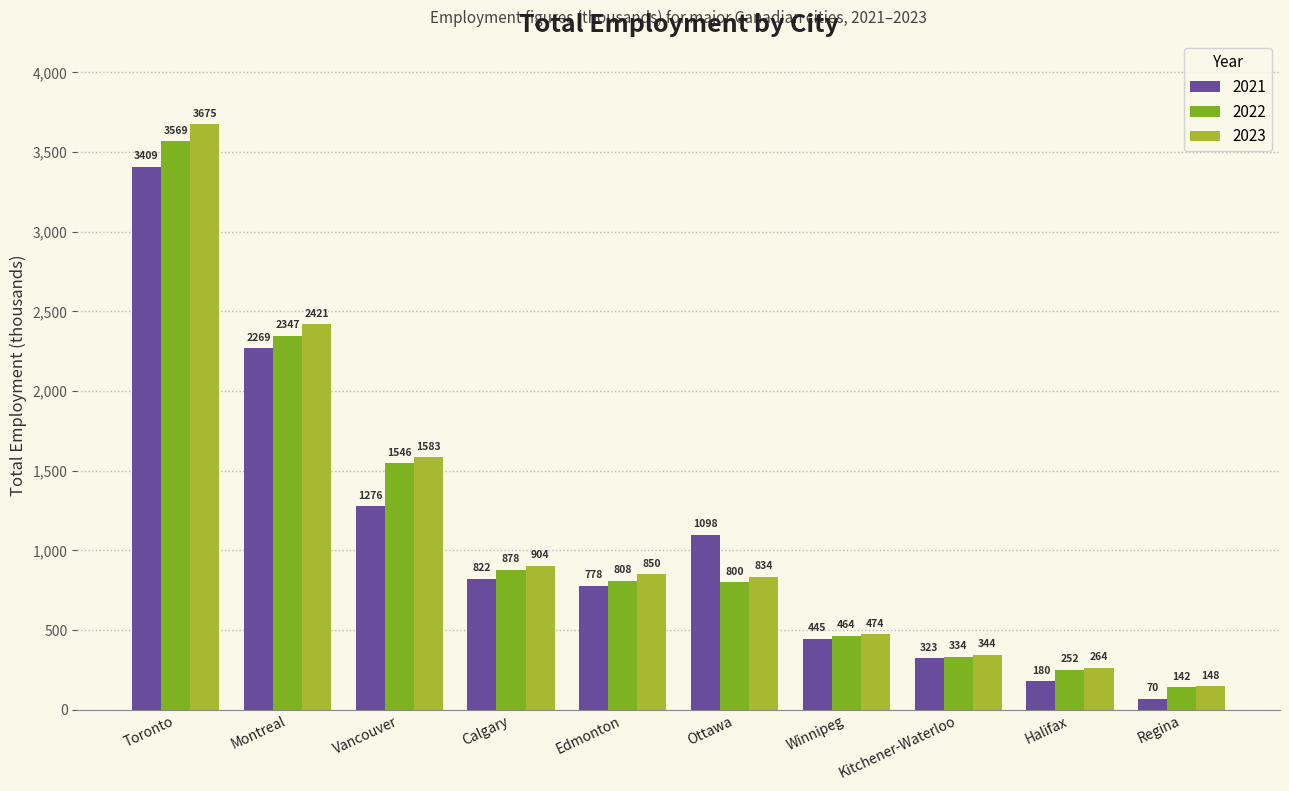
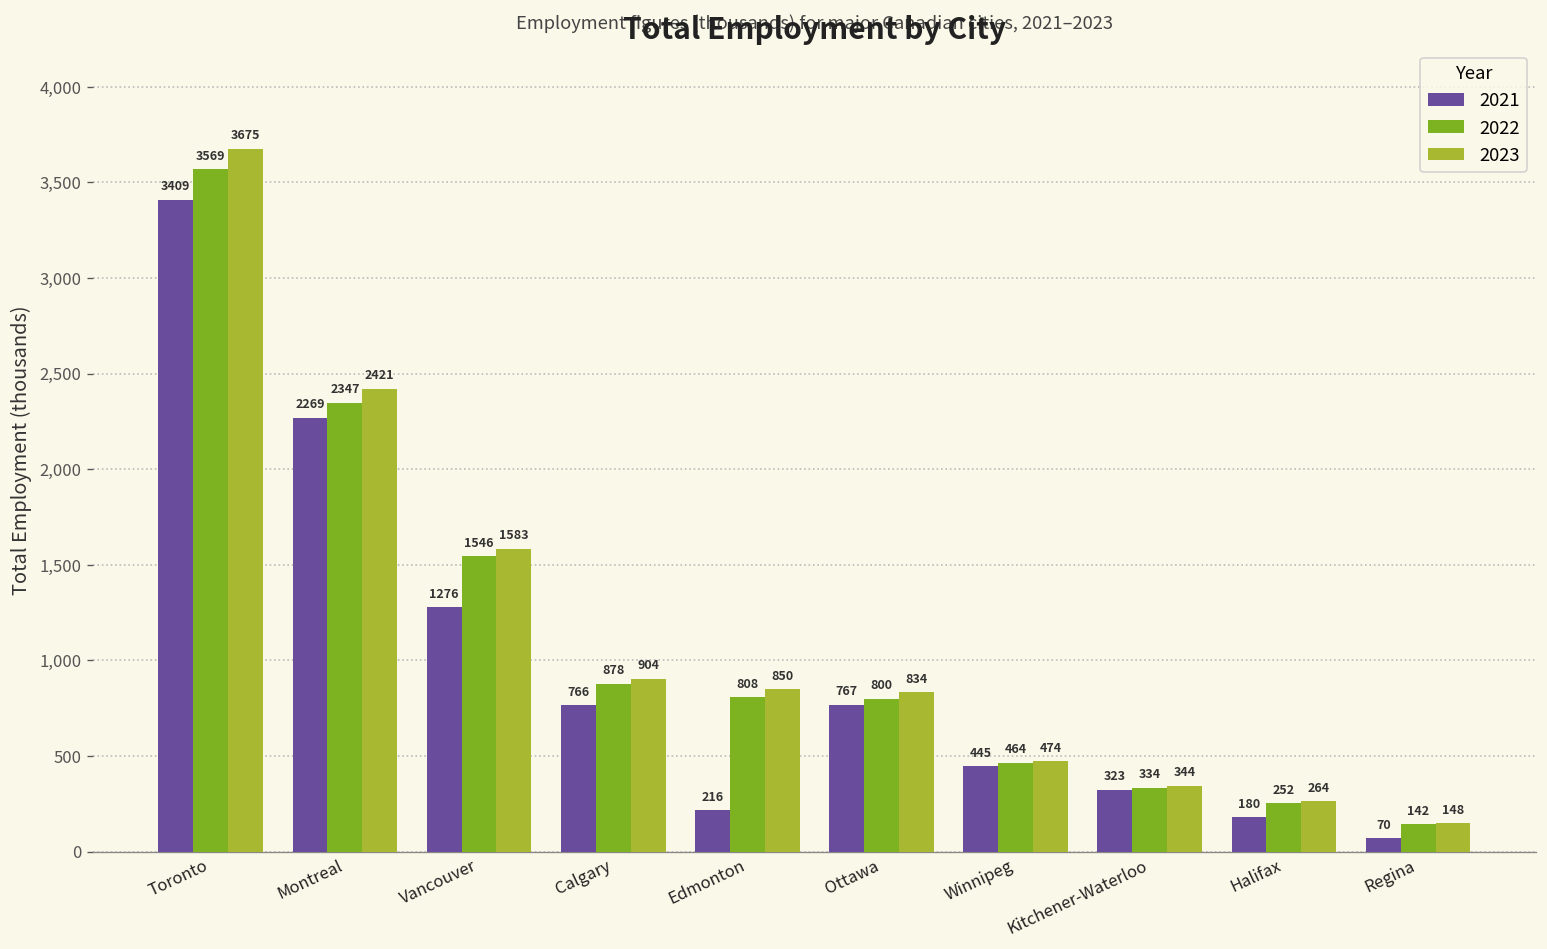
  {
    "2021": {
      "Toronto": 3409,
      "Montreal": 2269,
      "Vancouver": 1276,
-     "Calgary": 822,
-     "Edmonton": 778,
-     "Ottawa": 1098,
+     "Calgary": 766,
+     "Edmonton": 216,
+     "Ottawa": 767,
      "Winnipeg": 445,
      "Kitchener-Waterloo": 323,
      "Halifax": 180,
      "Regina": 70
    }
  }
